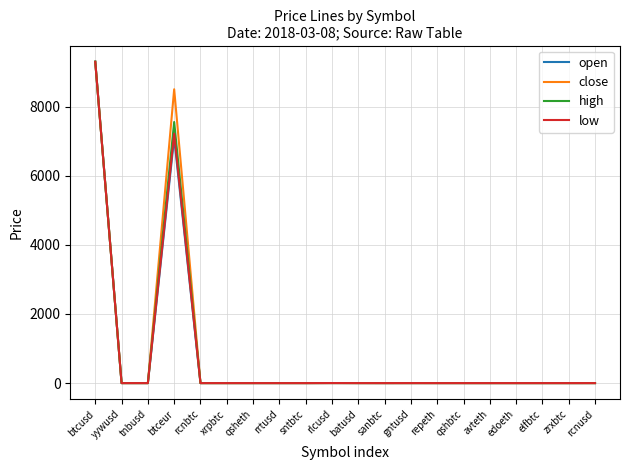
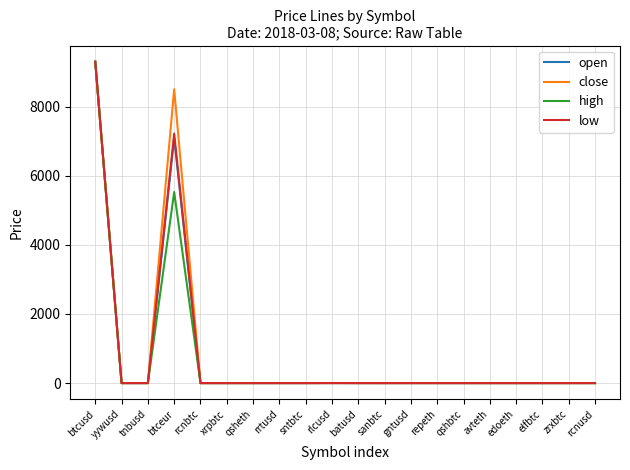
  {
    "open": {
      "btceur": 7100
    },
    "close": {
      "btceur": 8500
    },
    "high": {
-     "btceur": 7600
+     "btceur": 5500
    },
    "low": {
      "btceur": 7200
    }
  }
